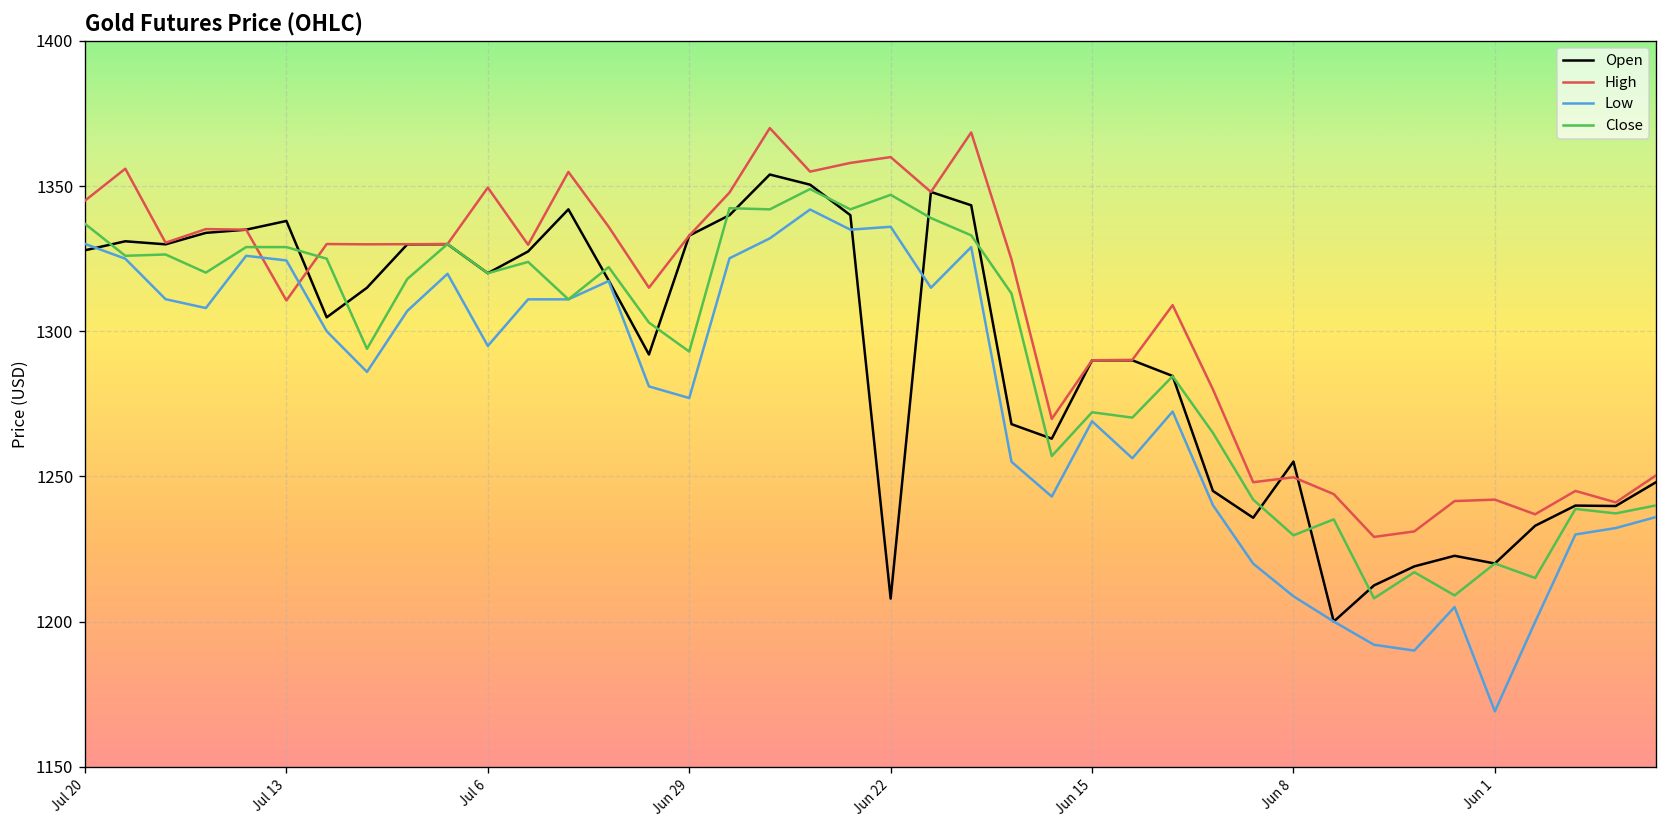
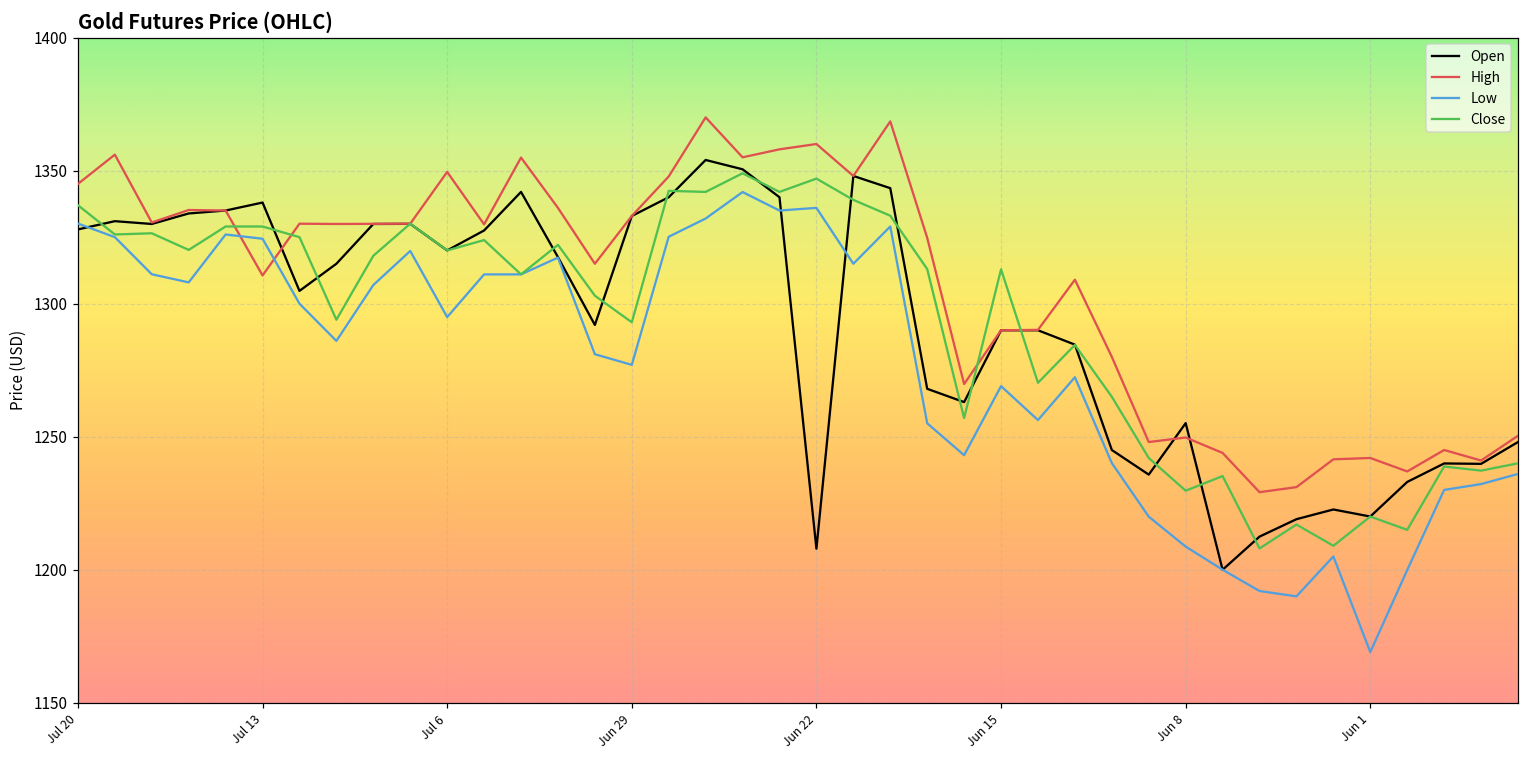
  {
    "Open": {
      "Jul 20": 1328,
      "Jul 13": 1338,
      "Jun 22": 1208,
      "Jun 8": 1255
    },
    "High": {
      "Jul 20": 1345,
      "Jul 13": 1311,
      "Jul 6": 1350,
      "Jun 22": 1360,
      "Jun 8": 1250,
      "Jun 1": 1242
    },
    "Low": {
      "Jul 20": 1330,
      "Jul 13": 1324,
      "Jul 6": 1295,
      "Jun 29": 1277,
      "Jun 22": 1336,
      "Jun 15": 1269,
      "Jun 8": 1209,
      "Jun 1": 1169
    },
    "Close": {
      "Jul 20": 1337,
      "Jul 13": 1329,
      "Jun 29": 1293,
      "Jun 22": 1347,
-     "Jun 15": 1272,
+     "Jun 15": 1313,
      "Jun 8": 1230
    }
  }
